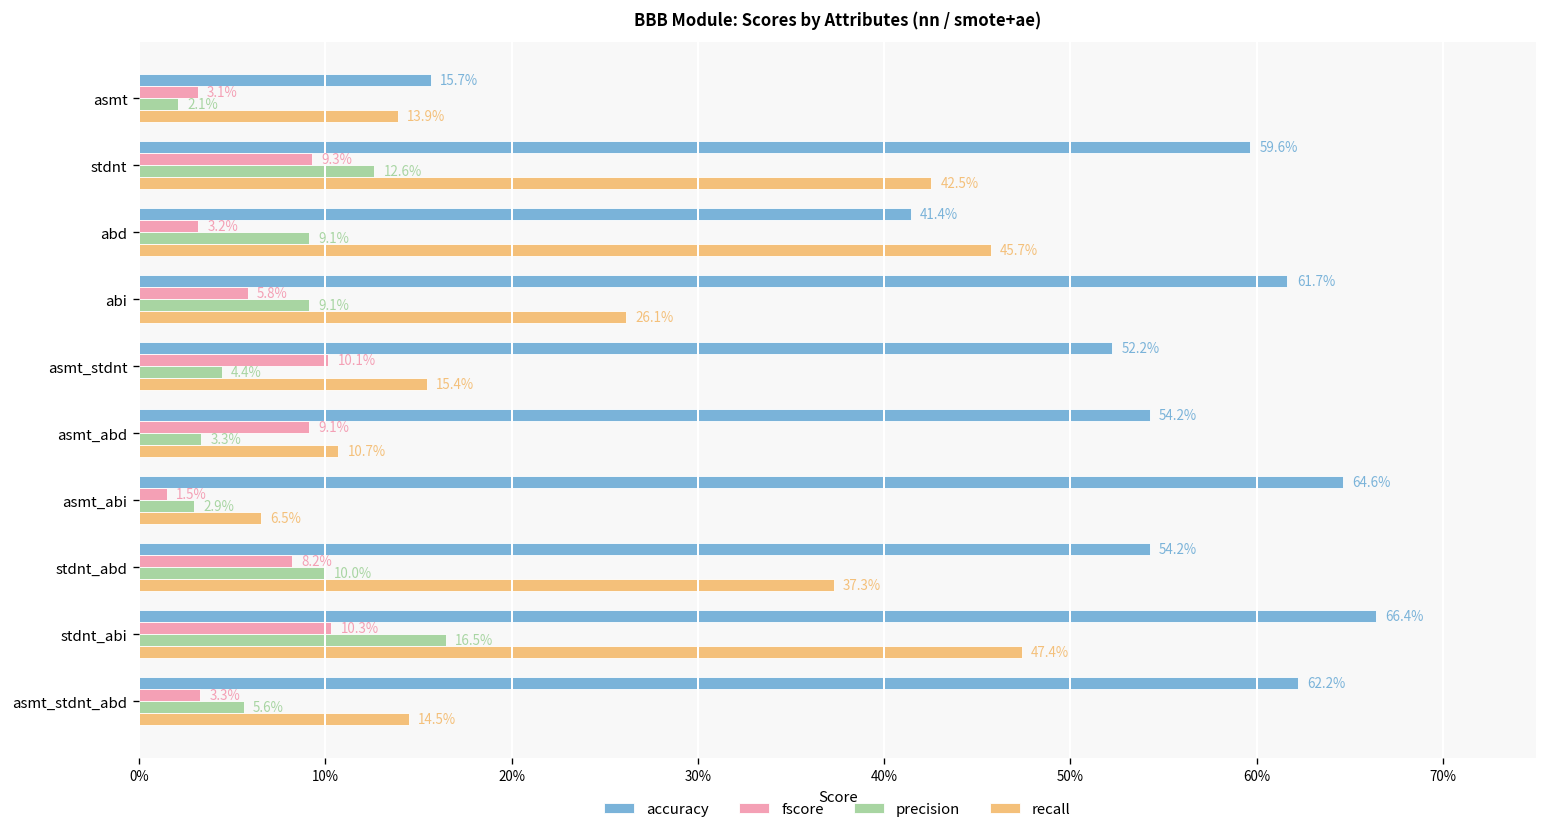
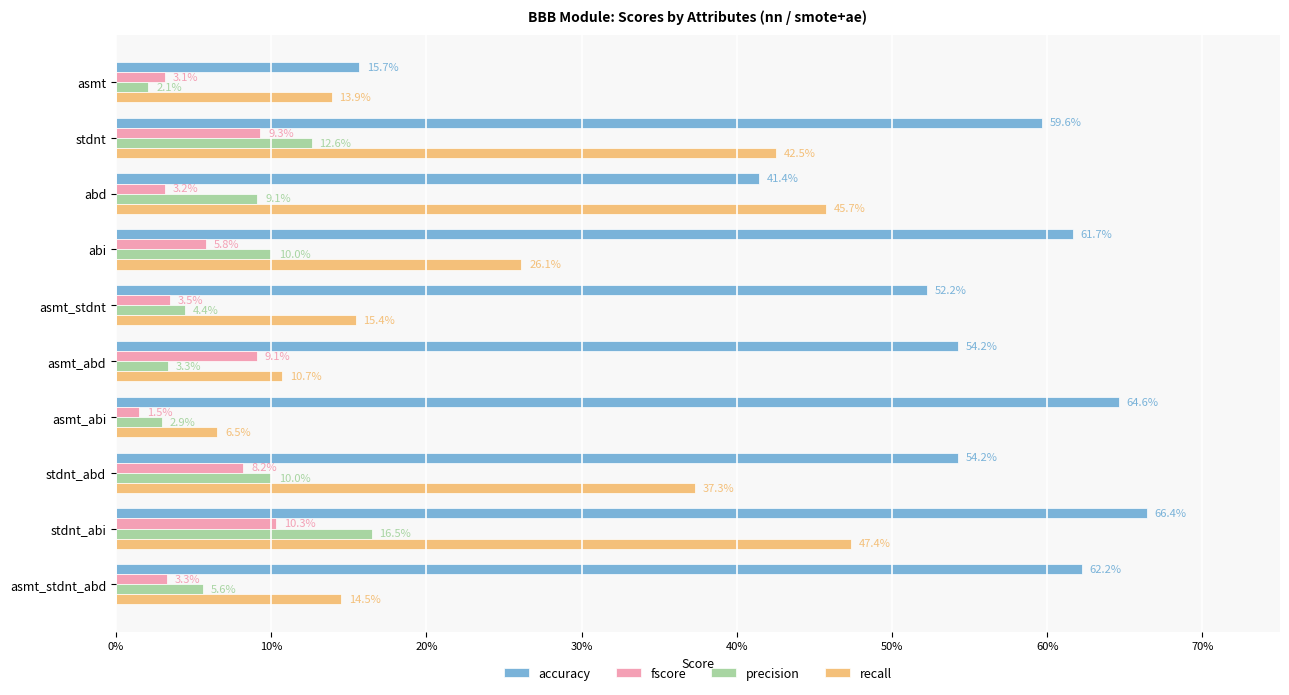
  {
    "accuracy": {
      "asmt": "15.7%",
      "stdnt": "59.6%",
      "abd": "41.4%",
      "abi": "61.7%",
      "asmt_stdnt": "52.2%",
      "asmt_abd": "54.2%",
      "asmt_abi": "64.6%",
      "stdnt_abd": "54.2%",
      "stdnt_abi": "66.4%",
      "asmt_stdnt_abd": "62.2%"
    },
    "fscore": {
      "asmt": "3.1%",
      "stdnt": "9.3%",
      "abd": "3.2%",
      "abi": "5.8%",
-     "asmt_stdnt": "10.1%",
+     "asmt_stdnt": "3.5%",
      "asmt_abd": "9.1%",
      "asmt_abi": "1.5%",
      "stdnt_abd": "8.2%",
      "stdnt_abi": "10.3%",
      "asmt_stdnt_abd": "3.3%"
    },
    "precision": {
      "asmt": "2.1%",
      "stdnt": "12.6%",
      "abd": "9.1%",
-     "abi": "9.1%",
+     "abi": "10.0%",
      "asmt_stdnt": "4.4%",
      "asmt_abd": "3.3%",
      "asmt_abi": "2.9%",
      "stdnt_abd": "10.0%",
      "stdnt_abi": "16.5%",
      "asmt_stdnt_abd": "5.6%"
    },
    "recall": {
      "asmt": "13.9%",
      "stdnt": "42.5%",
      "abd": "45.7%",
      "abi": "26.1%",
      "asmt_stdnt": "15.4%",
      "asmt_abd": "10.7%",
      "asmt_abi": "6.5%",
      "stdnt_abd": "37.3%",
      "stdnt_abi": "47.4%",
      "asmt_stdnt_abd": "14.5%"
    }
  }
